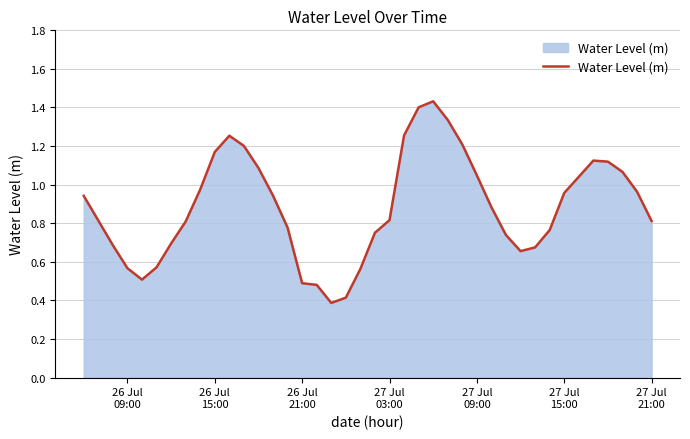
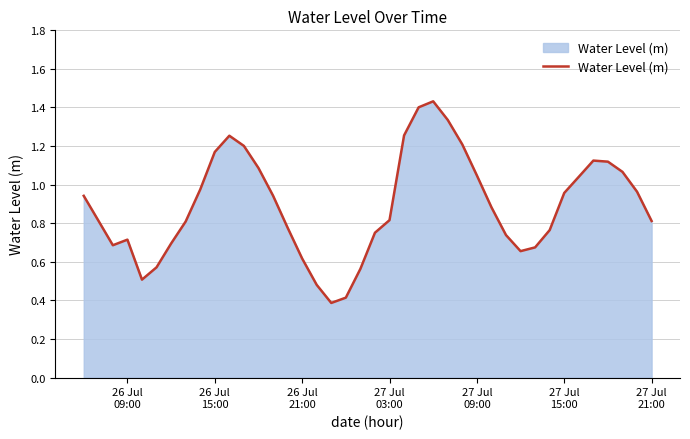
  {
-   "26 Jul 09:00": 0.57,
+   "26 Jul 09:00": 0.71,
    "26 Jul 15:00": 1.17,
-   "26 Jul 21:00": 0.49,
+   "26 Jul 21:00": 0.62,
    "27 Jul 03:00": 0.82,
    "27 Jul 09:00": 1.05,
    "27 Jul 15:00": 0.96,
    "27 Jul 21:00": 0.81
  }
